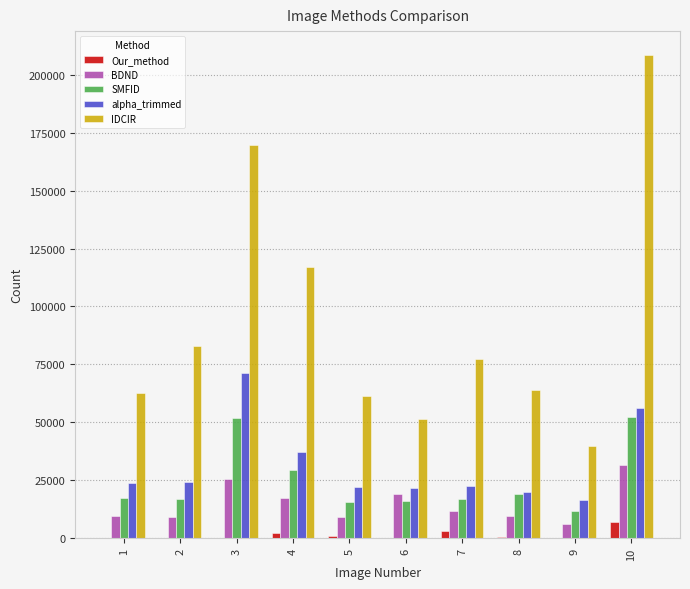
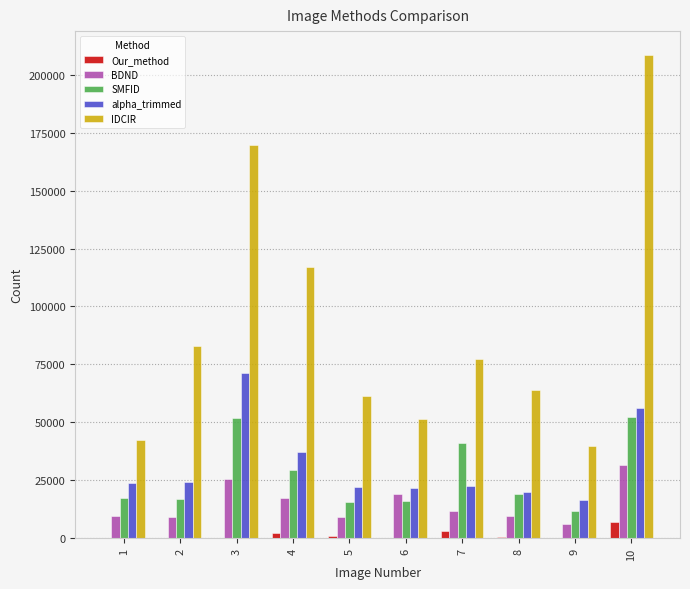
  {
    "Our_method": {
      "4": 2000,
      "7": 3000,
      "10": 7000
    },
    "BDND": {
      "1": 10000,
      "2": 9000,
      "3": 26000,
      "4": 18000,
      "5": 9000,
      "6": 19000,
      "7": 12000,
      "8": 10000,
      "9": 6000,
      "10": 32000
    },
    "SMFID": {
      "1": 17000,
      "2": 17000,
      "3": 52000,
      "4": 30000,
      "5": 16000,
      "6": 16000,
-     "7": 17000,
+     "7": 41000,
      "8": 19000,
      "9": 12000,
      "10": 52000
    },
    "alpha_trimmed": {
      "1": 24000,
      "2": 24000,
      "3": 71000,
      "4": 37000,
      "5": 22000,
      "6": 22000,
      "7": 23000,
      "8": 20000,
      "9": 17000,
      "10": 56000
    },
    "IDCIR": {
-     "1": 63000,
+     "1": 43000,
      "2": 83000,
      "3": 170000,
      "4": 117000,
      "5": 61000,
      "6": 52000,
      "7": 77000,
      "8": 64000,
      "9": 40000,
      "10": 208000
    }
  }
